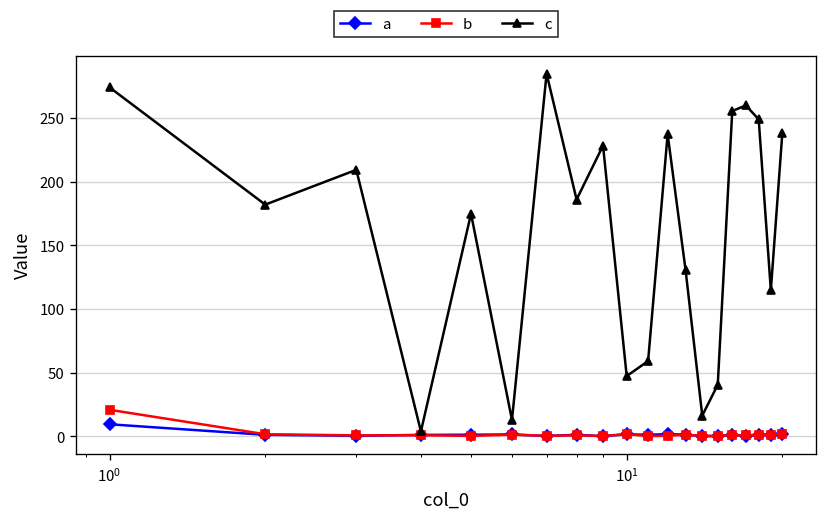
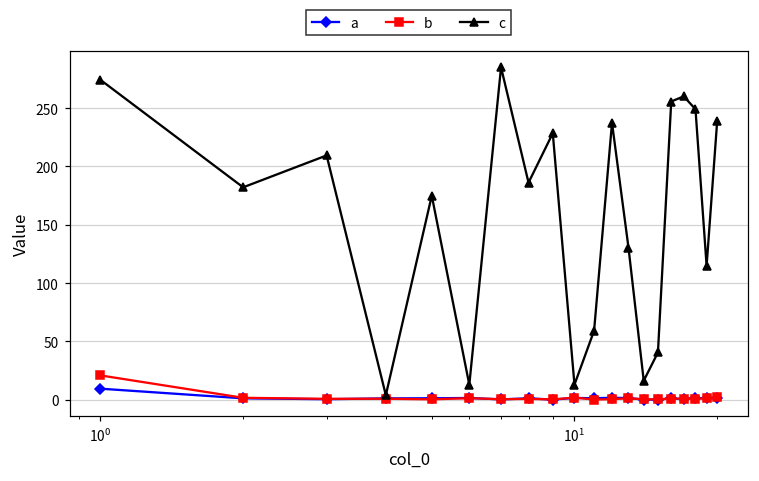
  {
    "a": {
      "10^0": 9
    },
    "b": {
      "10^0": 21
    },
    "c": {
      "10^0": 274,
-     "10^1": 47
+     "10^1": 13
    }
  }
